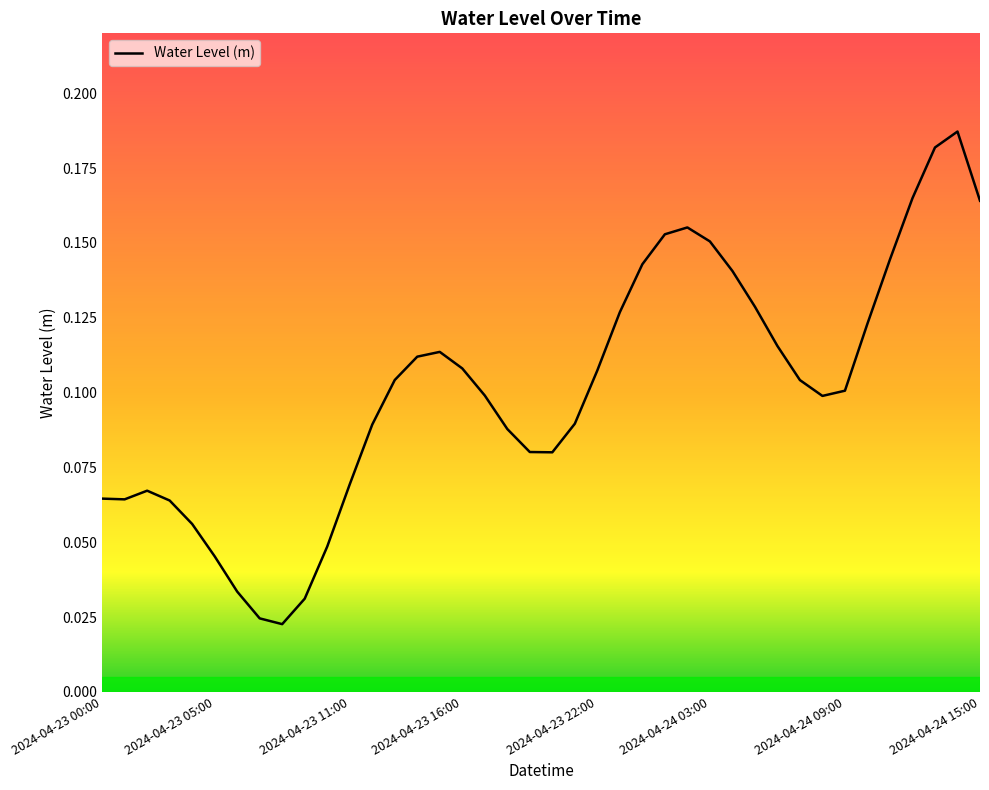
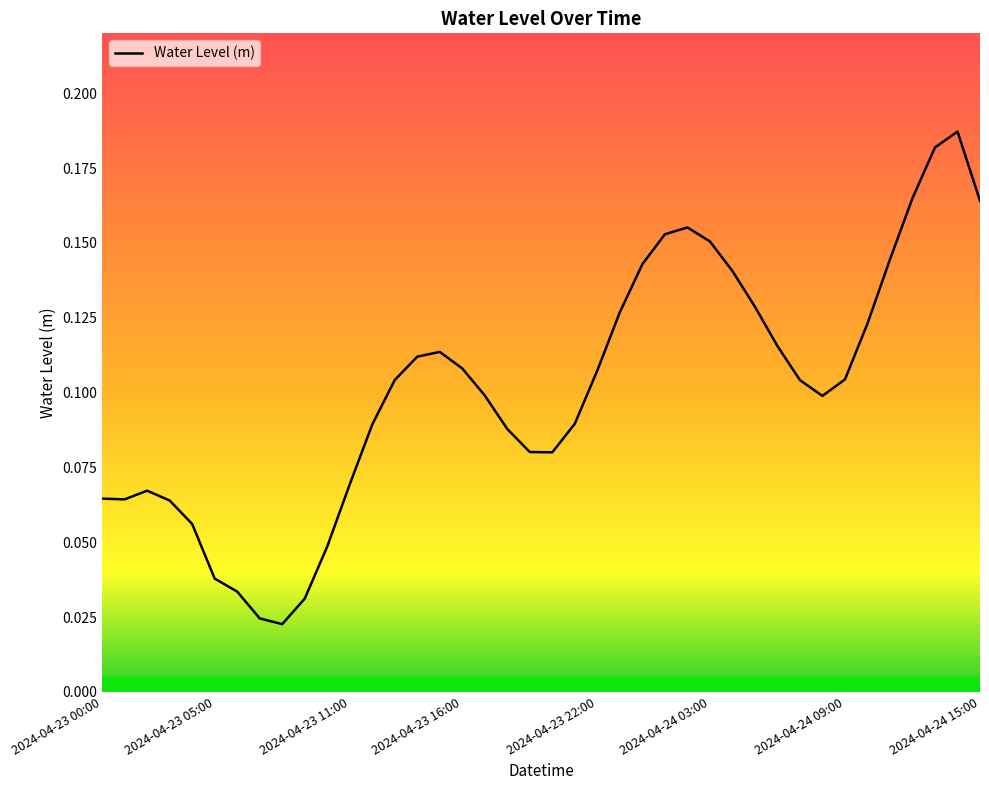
  {
    "2024-04-23 00:00": 0.065,
-   "2024-04-23 05:00": 0.045,
+   "2024-04-23 05:00": 0.038,
    "2024-04-23 11:00": 0.069,
    "2024-04-23 16:00": 0.108,
    "2024-04-23 22:00": 0.107,
    "2024-04-24 03:00": 0.150,
-   "2024-04-24 09:00": 0.101,
+   "2024-04-24 09:00": 0.104,
    "2024-04-24 15:00": 0.164
  }
